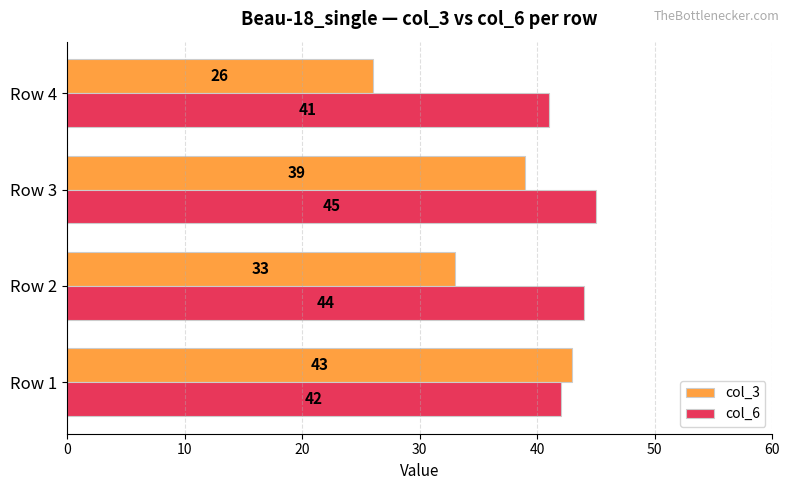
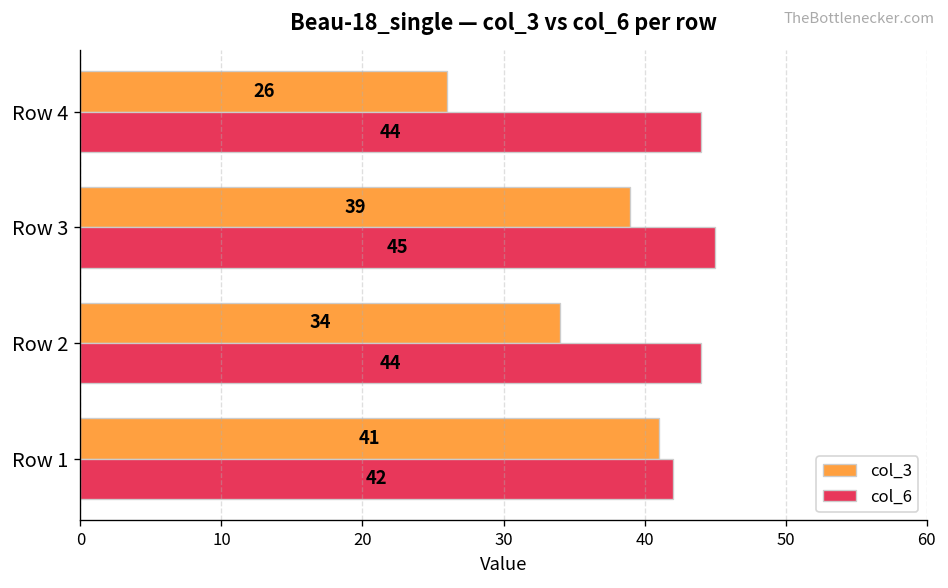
  {
    "col_3": {
      "Row 4": 26,
      "Row 3": 39,
-     "Row 2": 33,
-     "Row 1": 43
+     "Row 2": 34,
+     "Row 1": 41
    },
    "col_6": {
-     "Row 4": 41,
+     "Row 4": 44,
      "Row 3": 45,
      "Row 2": 44,
      "Row 1": 42
    }
  }
